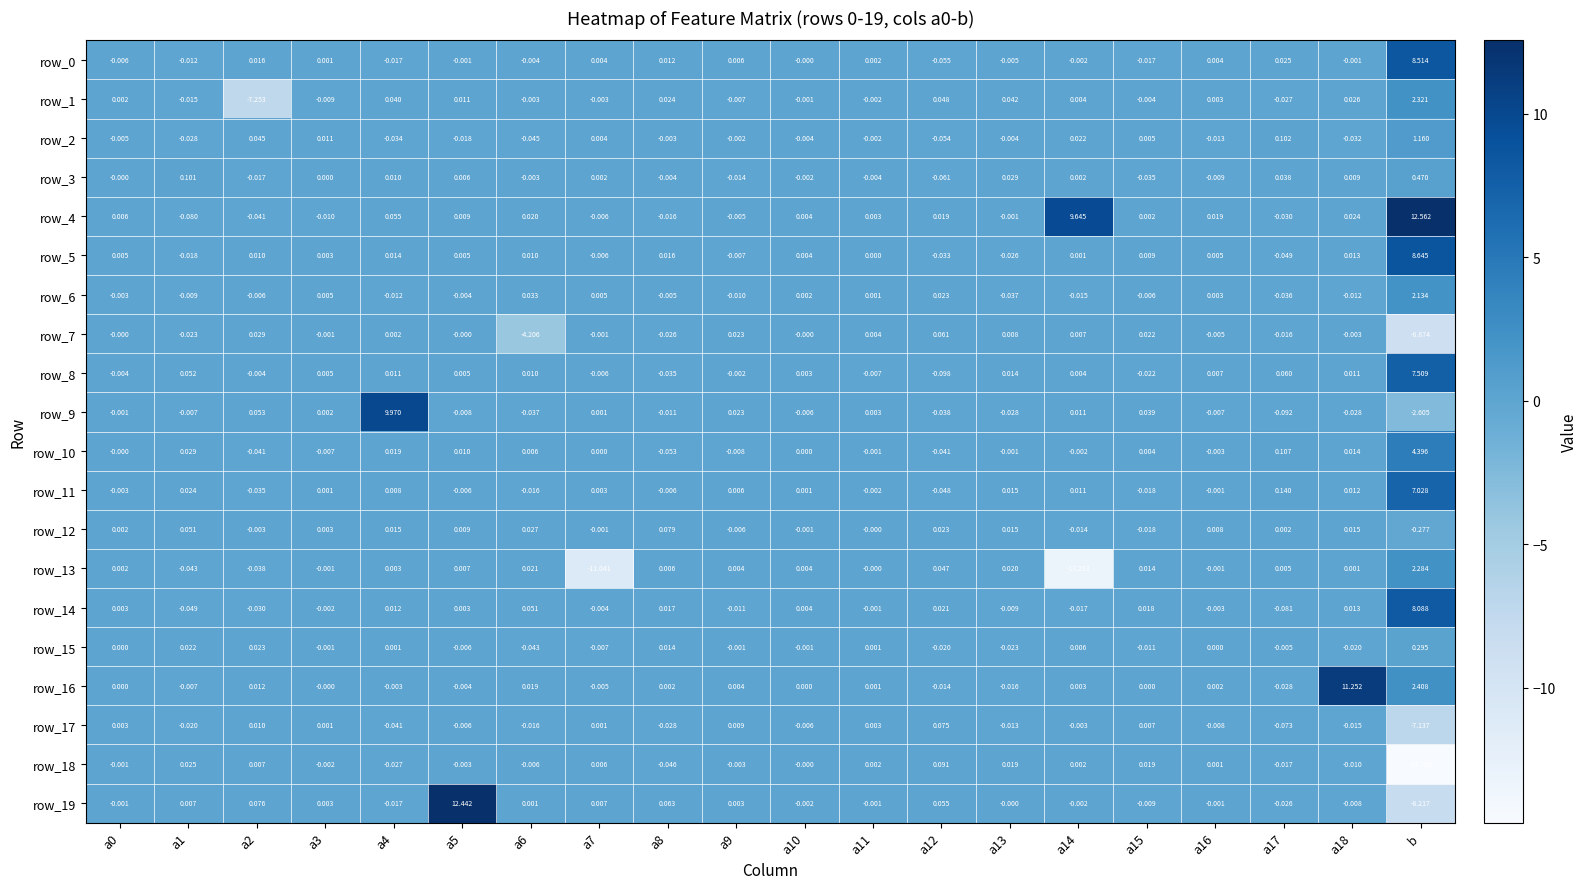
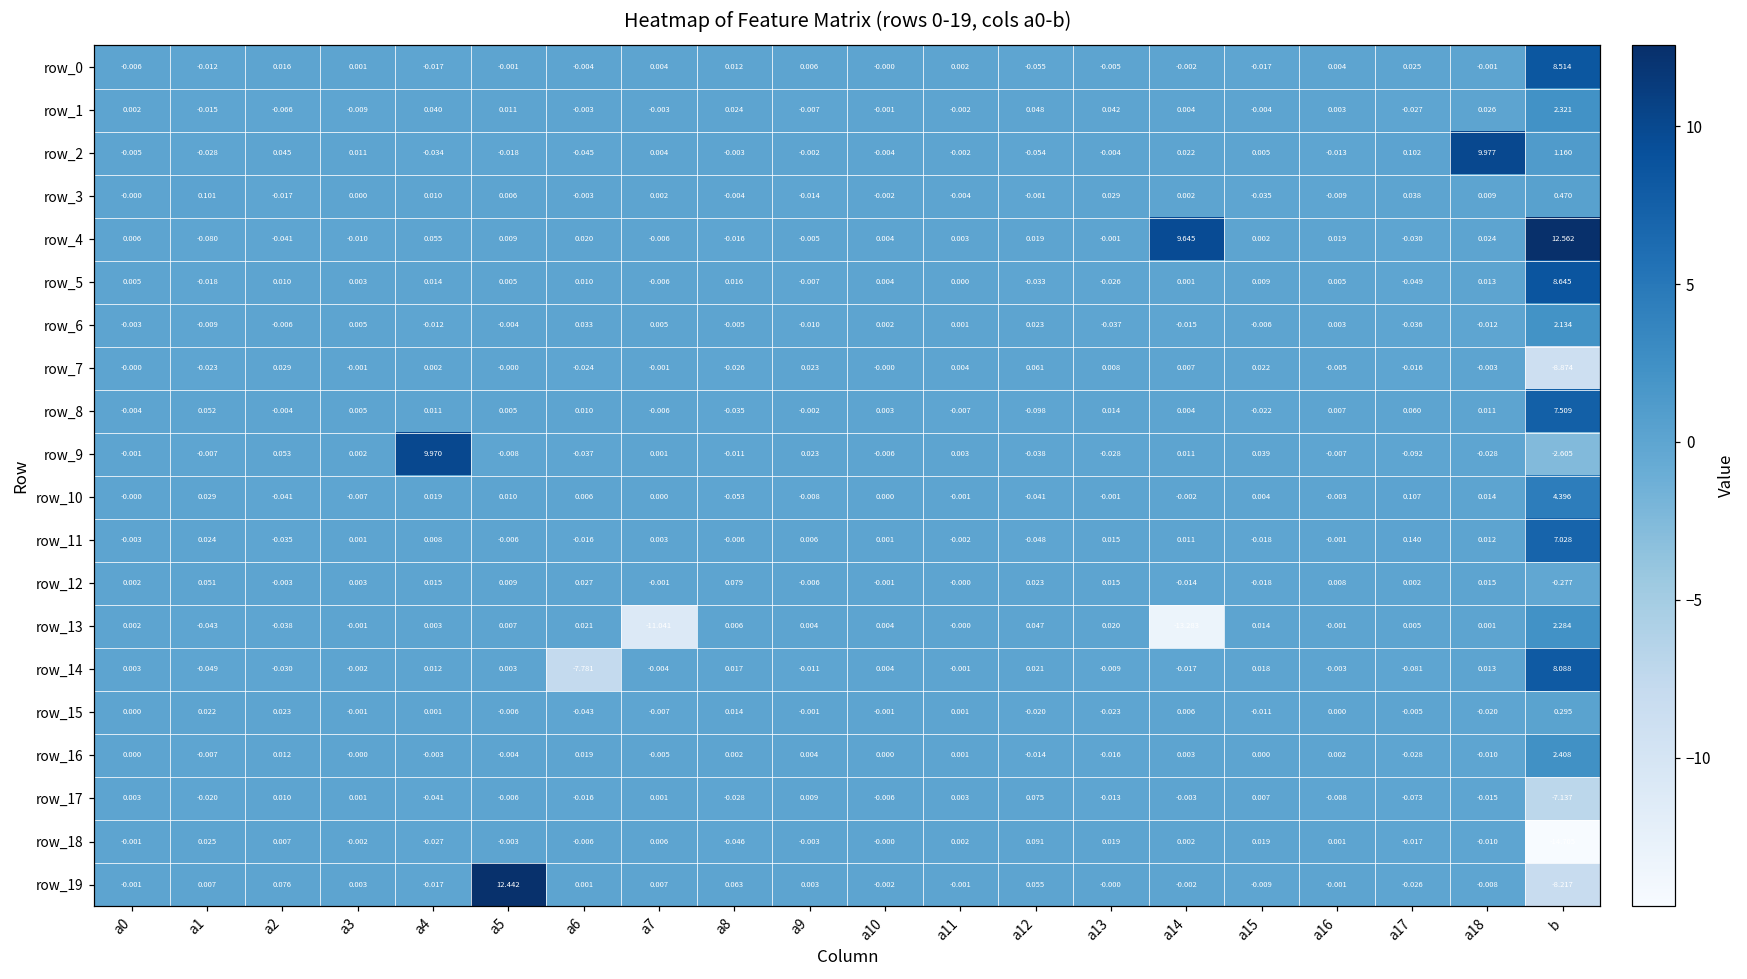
  {
    "row_1": {
      "a0": 0.002,
      "a1": -0.015,
-     "a2": -7.253,
+     "a2": -0.066,
      "a3": -0.009,
      "a4": 0.040,
      "a5": 0.011,
      "a6": -0.003,
      "a7": -0.003,
      "a8": 0.024,
      "a9": -0.007,
      "a10": -0.001,
      "a11": -0.002,
      "a12": 0.048,
      "a13": 0.042,
      "a14": 0.004,
      "a15": -0.004,
      "a16": 0.003,
      "a17": -0.027,
      "a18": 0.026,
      "b": 2.321
    },
    "row_2": {
      "a0": -0.005,
      "a1": -0.028,
      "a2": 0.045,
      "a3": 0.011,
      "a4": -0.034,
      "a5": -0.018,
      "a6": -0.045,
      "a7": 0.004,
      "a8": -0.003,
      "a9": -0.002,
      "a10": -0.004,
      "a11": -0.002,
      "a12": -0.054,
      "a13": -0.004,
      "a14": 0.022,
      "a15": 0.005,
      "a16": -0.013,
      "a17": 0.102,
-     "a18": -0.032,
+     "a18": 9.977,
      "b": 1.160
    },
    "row_7": {
      "a0": -0.000,
      "a1": -0.023,
      "a2": 0.029,
      "a3": -0.001,
      "a4": 0.002,
      "a5": -0.000,
-     "a6": -4.206,
+     "a6": -0.024,
      "a7": -0.001,
      "a8": -0.026,
      "a9": 0.023,
      "a10": -0.000,
      "a11": 0.004,
      "a12": 0.061,
      "a13": 0.008,
      "a14": 0.007,
      "a15": 0.022,
      "a16": -0.005,
      "a17": -0.016,
      "a18": -0.003,
      "b": -8.874
    },
    "row_14": {
      "a0": 0.003,
      "a1": -0.049,
      "a2": -0.030,
      "a3": -0.002,
      "a4": 0.012,
      "a5": 0.003,
-     "a6": 0.051,
+     "a6": -7.781,
      "a7": -0.004,
      "a8": 0.017,
      "a9": -0.011,
      "a10": 0.004,
      "a11": -0.001,
      "a12": 0.021,
      "a13": -0.009,
      "a14": -0.017,
      "a15": 0.018,
      "a16": -0.003,
      "a17": -0.081,
      "a18": 0.013,
      "b": 8.088
    },
    "row_16": {
      "a0": 0.000,
      "a1": -0.007,
      "a2": 0.012,
      "a3": -0.000,
      "a4": -0.003,
      "a5": -0.004,
      "a6": 0.019,
      "a7": -0.005,
      "a8": 0.002,
      "a9": 0.004,
      "a10": 0.000,
      "a11": 0.001,
      "a12": -0.014,
      "a13": -0.016,
      "a14": 0.003,
      "a15": 0.000,
      "a16": 0.002,
      "a17": -0.028,
-     "a18": 11.252,
+     "a18": -0.010,
      "b": 2.408
    }
  }
